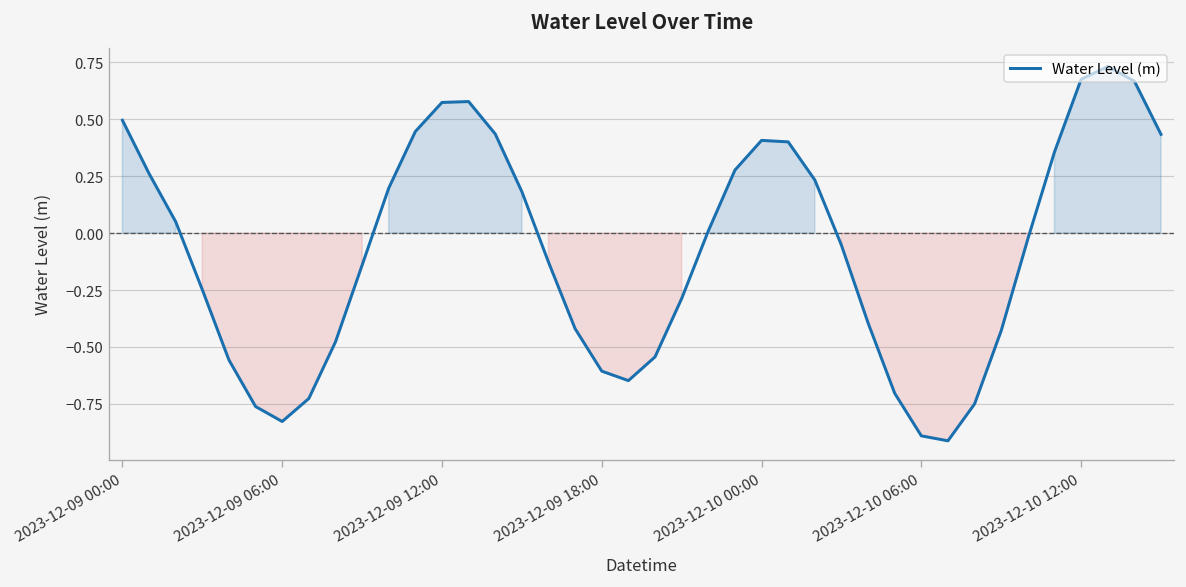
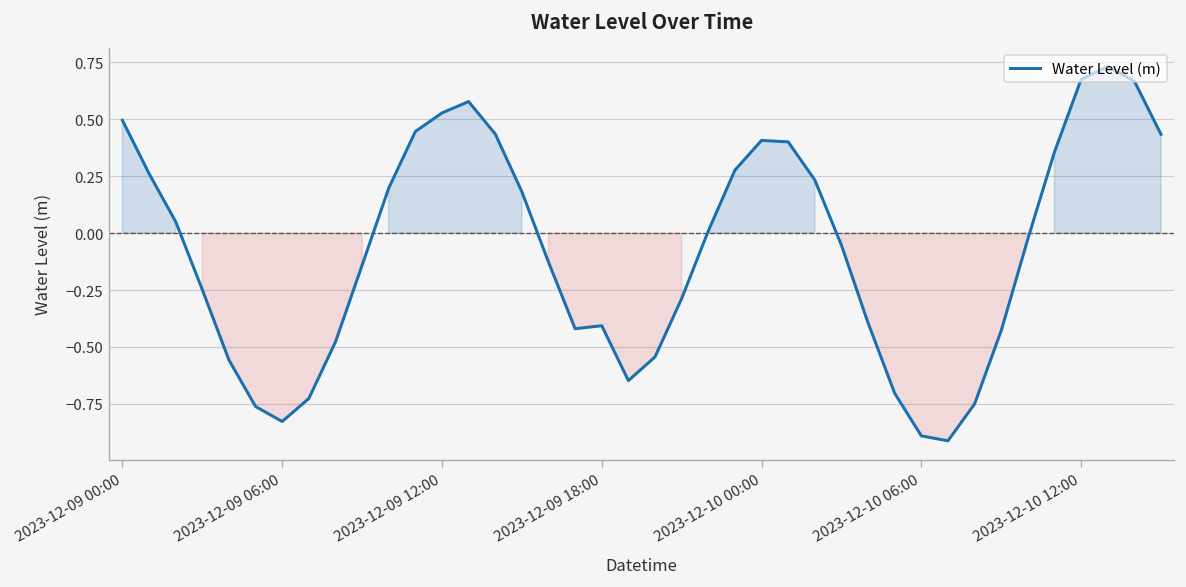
  {
    "2023-12-09 00:00": 0.50,
    "2023-12-09 06:00": -0.83,
-   "2023-12-09 12:00": 0.57,
-   "2023-12-09 18:00": -0.61,
+   "2023-12-09 12:00": 0.53,
+   "2023-12-09 18:00": -0.41,
    "2023-12-10 00:00": 0.41,
    "2023-12-10 06:00": -0.89
  }
